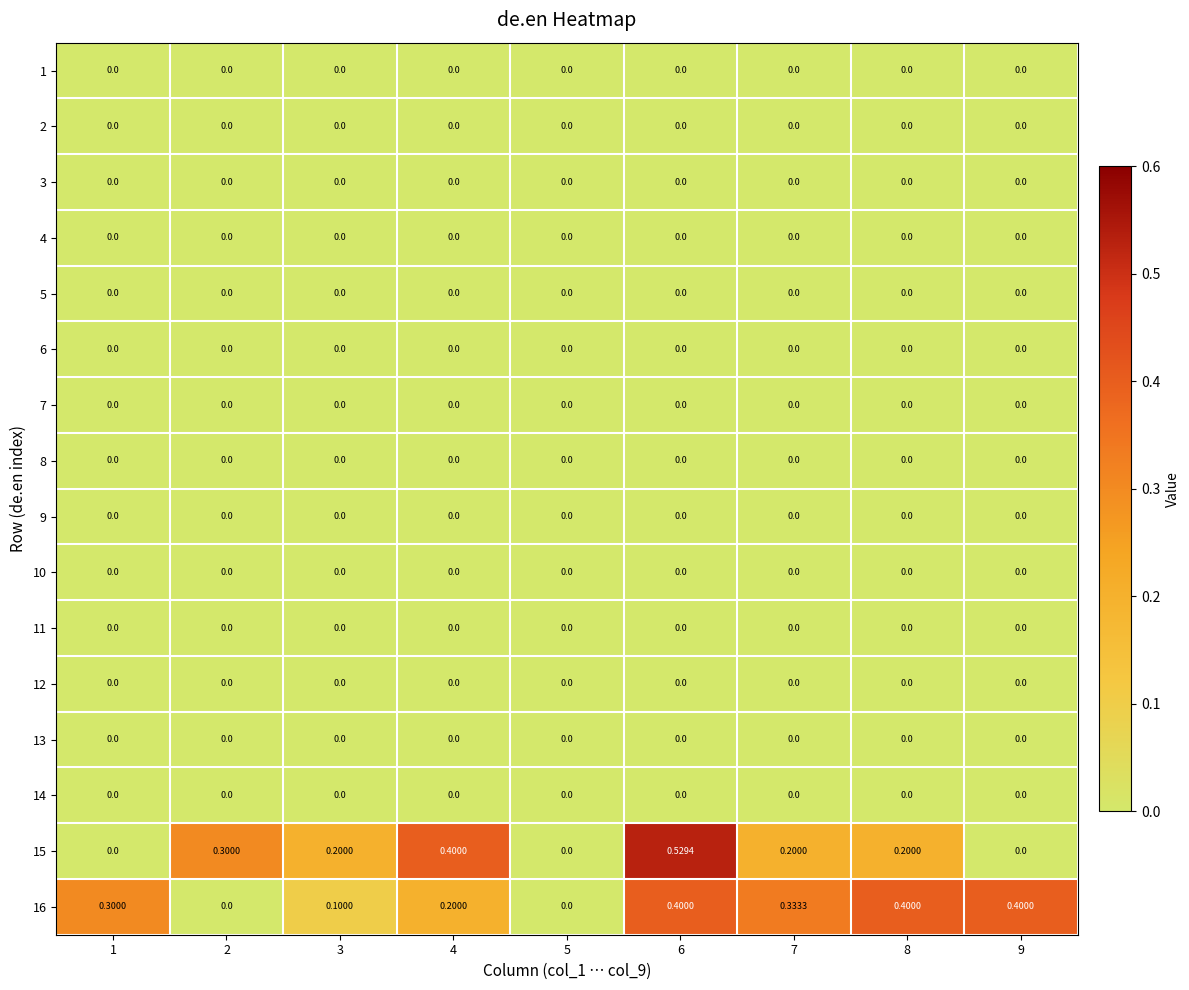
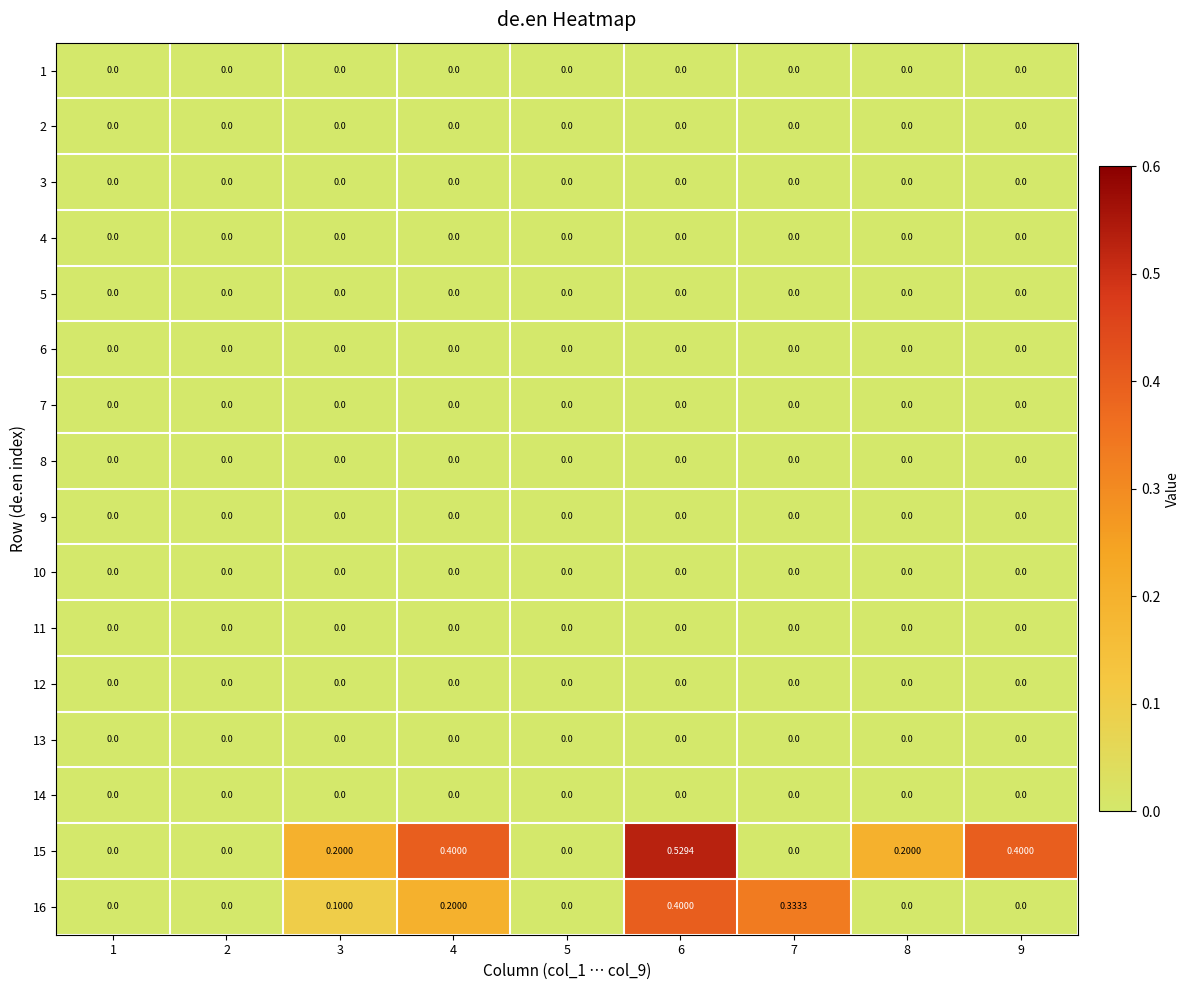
  {
    "1": {
      "1": 0.0,
      "2": 0.0,
      "3": 0.0,
      "4": 0.0,
      "5": 0.0,
      "6": 0.0,
      "7": 0.0,
      "8": 0.0,
      "9": 0.0
    },
    "2": {
      "1": 0.0,
      "2": 0.0,
      "3": 0.0,
      "4": 0.0,
      "5": 0.0,
      "6": 0.0,
      "7": 0.0,
      "8": 0.0,
      "9": 0.0
    },
    "3": {
      "1": 0.0,
      "2": 0.0,
      "3": 0.0,
      "4": 0.0,
      "5": 0.0,
      "6": 0.0,
      "7": 0.0,
      "8": 0.0,
      "9": 0.0
    },
    "4": {
      "1": 0.0,
      "2": 0.0,
      "3": 0.0,
      "4": 0.0,
      "5": 0.0,
      "6": 0.0,
      "7": 0.0,
      "8": 0.0,
      "9": 0.0
    },
    "5": {
      "1": 0.0,
      "2": 0.0,
      "3": 0.0,
      "4": 0.0,
      "5": 0.0,
      "6": 0.0,
      "7": 0.0,
      "8": 0.0,
      "9": 0.0
    },
    "6": {
      "1": 0.0,
      "2": 0.0,
      "3": 0.0,
      "4": 0.0,
      "5": 0.0,
      "6": 0.0,
      "7": 0.0,
      "8": 0.0,
      "9": 0.0
    },
    "7": {
      "1": 0.0,
      "2": 0.0,
      "3": 0.0,
      "4": 0.0,
      "5": 0.0,
      "6": 0.0,
      "7": 0.0,
      "8": 0.0,
      "9": 0.0
    },
    "8": {
      "1": 0.0,
      "2": 0.0,
      "3": 0.0,
      "4": 0.0,
      "5": 0.0,
      "6": 0.0,
      "7": 0.0,
      "8": 0.0,
      "9": 0.0
    },
    "9": {
      "1": 0.0,
      "2": 0.0,
      "3": 0.0,
      "4": 0.0,
      "5": 0.0,
      "6": 0.0,
      "7": 0.0,
      "8": 0.0,
      "9": 0.0
    },
    "10": {
      "1": 0.0,
      "2": 0.0,
      "3": 0.0,
      "4": 0.0,
      "5": 0.0,
      "6": 0.0,
      "7": 0.0,
      "8": 0.0,
      "9": 0.0
    },
    "11": {
      "1": 0.0,
      "2": 0.0,
      "3": 0.0,
      "4": 0.0,
      "5": 0.0,
      "6": 0.0,
      "7": 0.0,
      "8": 0.0,
      "9": 0.0
    },
    "12": {
      "1": 0.0,
      "2": 0.0,
      "3": 0.0,
      "4": 0.0,
      "5": 0.0,
      "6": 0.0,
      "7": 0.0,
      "8": 0.0,
      "9": 0.0
    },
    "13": {
      "1": 0.0,
      "2": 0.0,
      "3": 0.0,
      "4": 0.0,
      "5": 0.0,
      "6": 0.0,
      "7": 0.0,
      "8": 0.0,
      "9": 0.0
    },
    "14": {
      "1": 0.0,
      "2": 0.0,
      "3": 0.0,
      "4": 0.0,
      "5": 0.0,
      "6": 0.0,
      "7": 0.0,
      "8": 0.0,
      "9": 0.0
    },
    "15": {
      "1": 0.0,
-     "2": 0.3000,
+     "2": 0.0,
      "3": 0.2000,
      "4": 0.4000,
      "5": 0.0,
      "6": 0.5294,
-     "7": 0.2000,
+     "7": 0.0,
      "8": 0.2000,
-     "9": 0.0
+     "9": 0.4000
    },
    "16": {
-     "1": 0.3000,
+     "1": 0.0,
      "2": 0.0,
      "3": 0.1000,
      "4": 0.2000,
      "5": 0.0,
      "6": 0.4000,
      "7": 0.3333,
-     "8": 0.4000,
-     "9": 0.4000
+     "8": 0.0,
+     "9": 0.0
    }
  }
